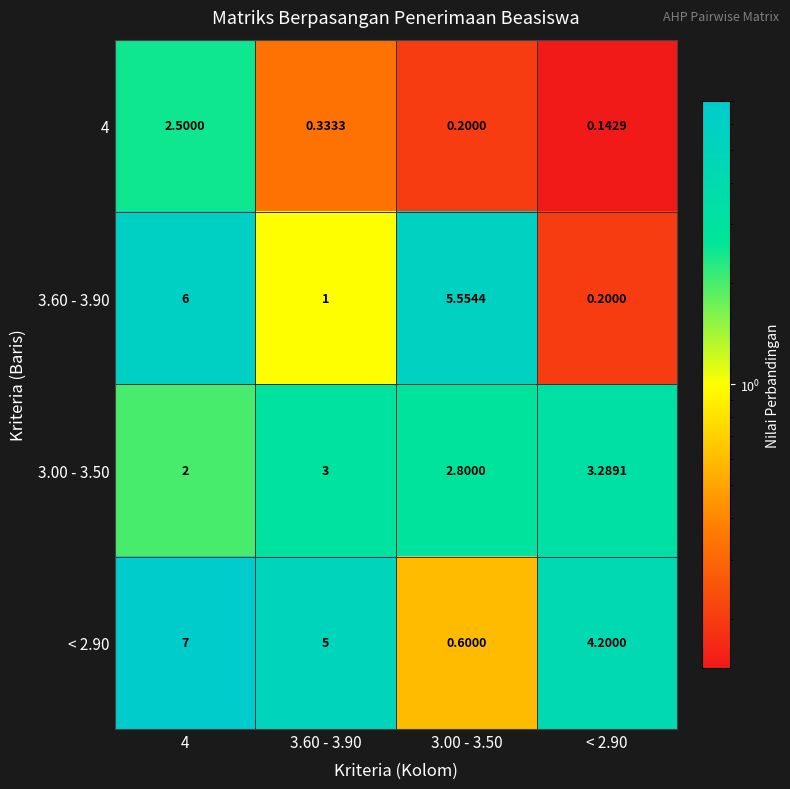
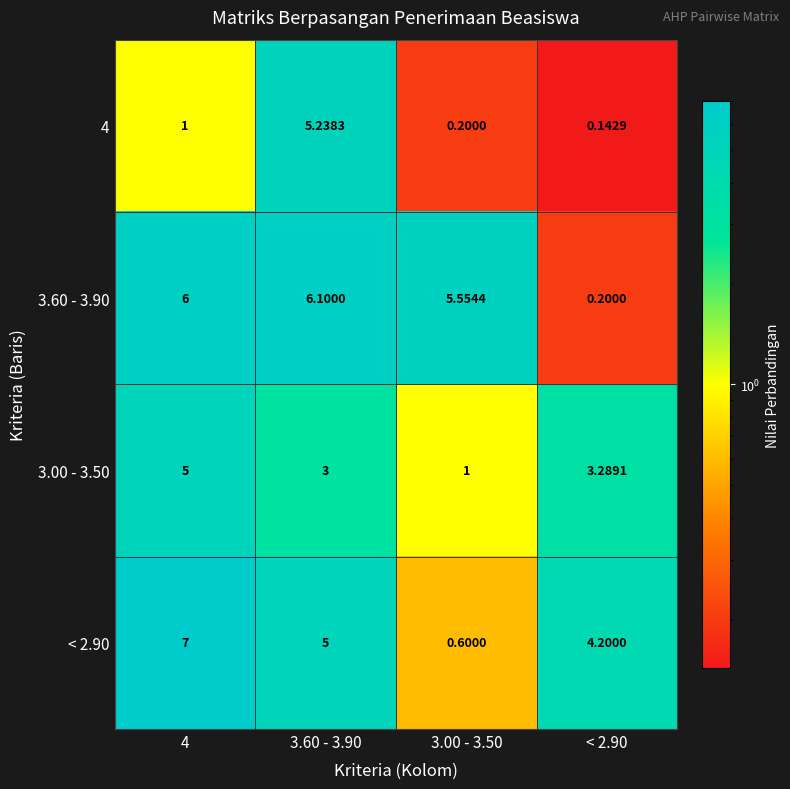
  {
    "4": {
-     "4": 2.5000,
-     "3.60 - 3.90": 0.3333,
+     "4": 1,
+     "3.60 - 3.90": 5.2383,
      "3.00 - 3.50": 0.2000,
      "< 2.90": 0.1429
    },
    "3.60 - 3.90": {
      "4": 6,
-     "3.60 - 3.90": 1,
+     "3.60 - 3.90": 6.1000,
      "3.00 - 3.50": 5.5544,
      "< 2.90": 0.2000
    },
    "3.00 - 3.50": {
-     "4": 2,
+     "4": 5,
      "3.60 - 3.90": 3,
-     "3.00 - 3.50": 2.8000,
+     "3.00 - 3.50": 1,
      "< 2.90": 3.2891
    },
    "< 2.90": {
      "4": 7,
      "3.60 - 3.90": 5,
      "3.00 - 3.50": 0.6000,
      "< 2.90": 4.2000
    }
  }
